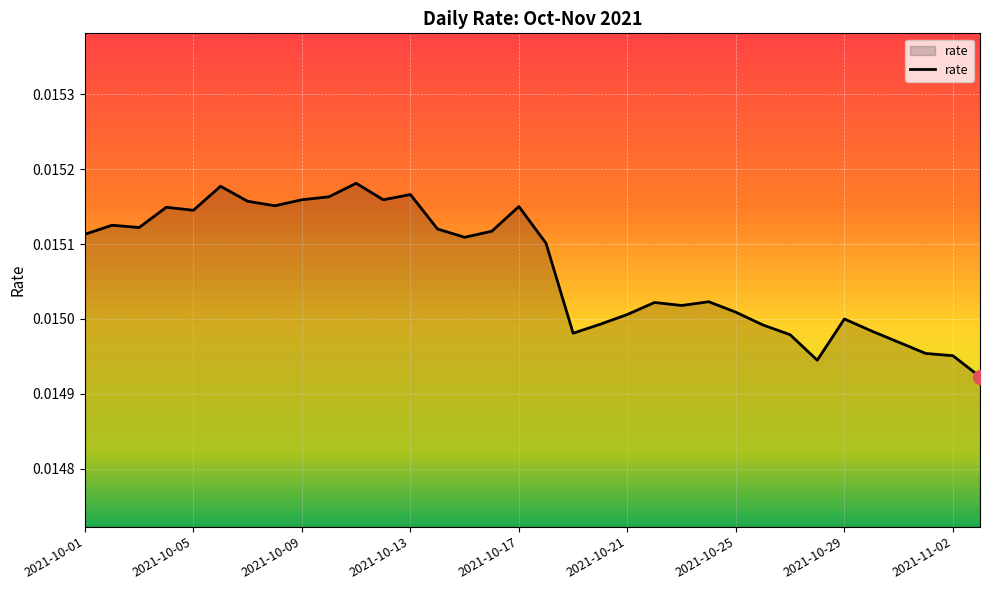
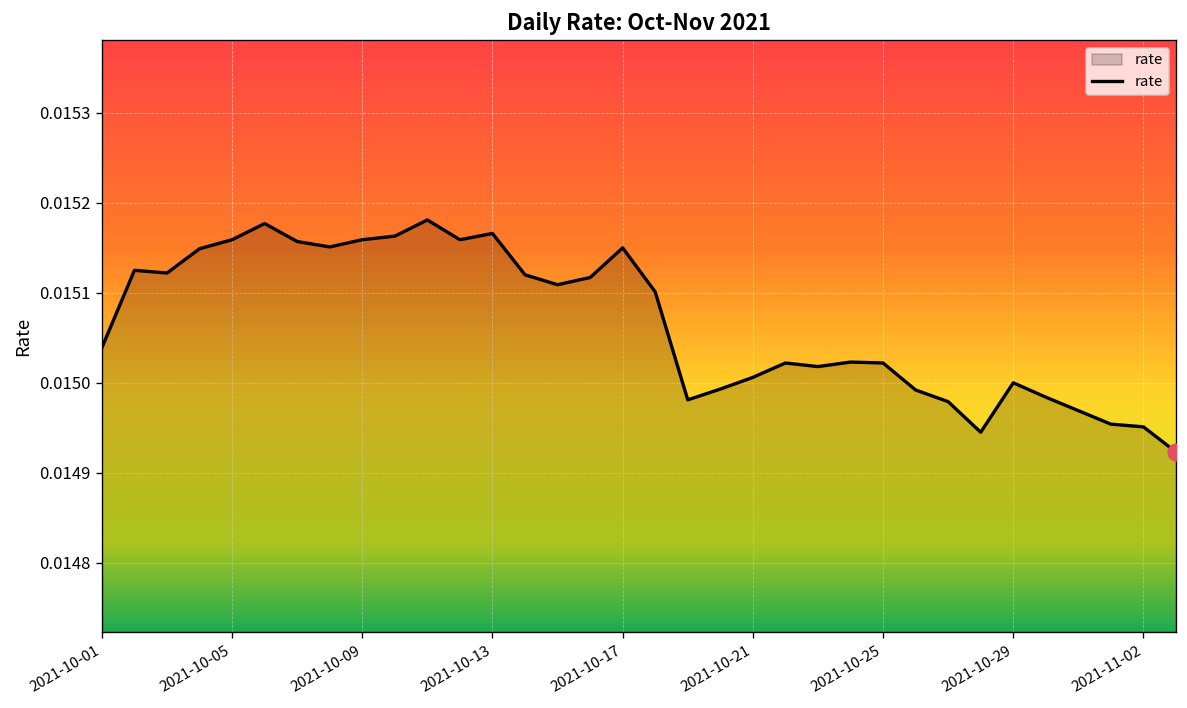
  {
    "rate": {
-     "2021-10-01": 0.01511,
-     "2021-10-05": 0.01515,
+     "2021-10-01": 0.01504,
+     "2021-10-05": 0.01516,
      "2021-10-09": 0.01516,
      "2021-10-13": 0.01517,
      "2021-10-17": 0.01515,
      "2021-10-21": 0.01501,
-     "2021-10-25": 0.01501,
+     "2021-10-25": 0.01502,
      "2021-10-29": 0.01500,
      "2021-11-02": 0.01495
    }
  }
